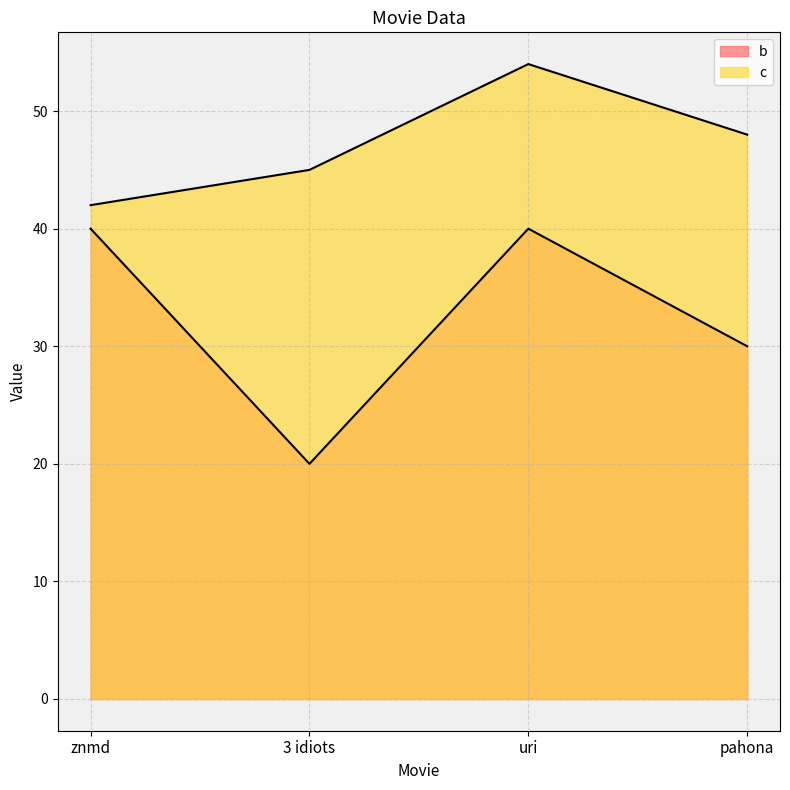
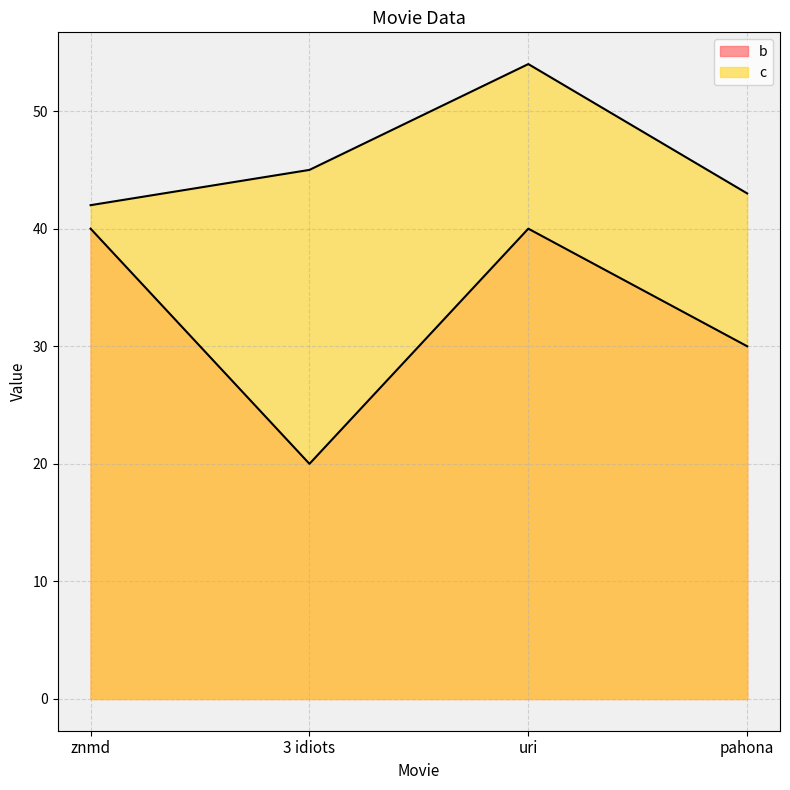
  {
    "b": {
      "znmd": 40,
      "3 idiots": 20,
      "uri": 40,
      "pahona": 30
    },
    "c": {
      "znmd": 42,
      "3 idiots": 45,
      "uri": 54,
-     "pahona": 48
+     "pahona": 43
    }
  }
